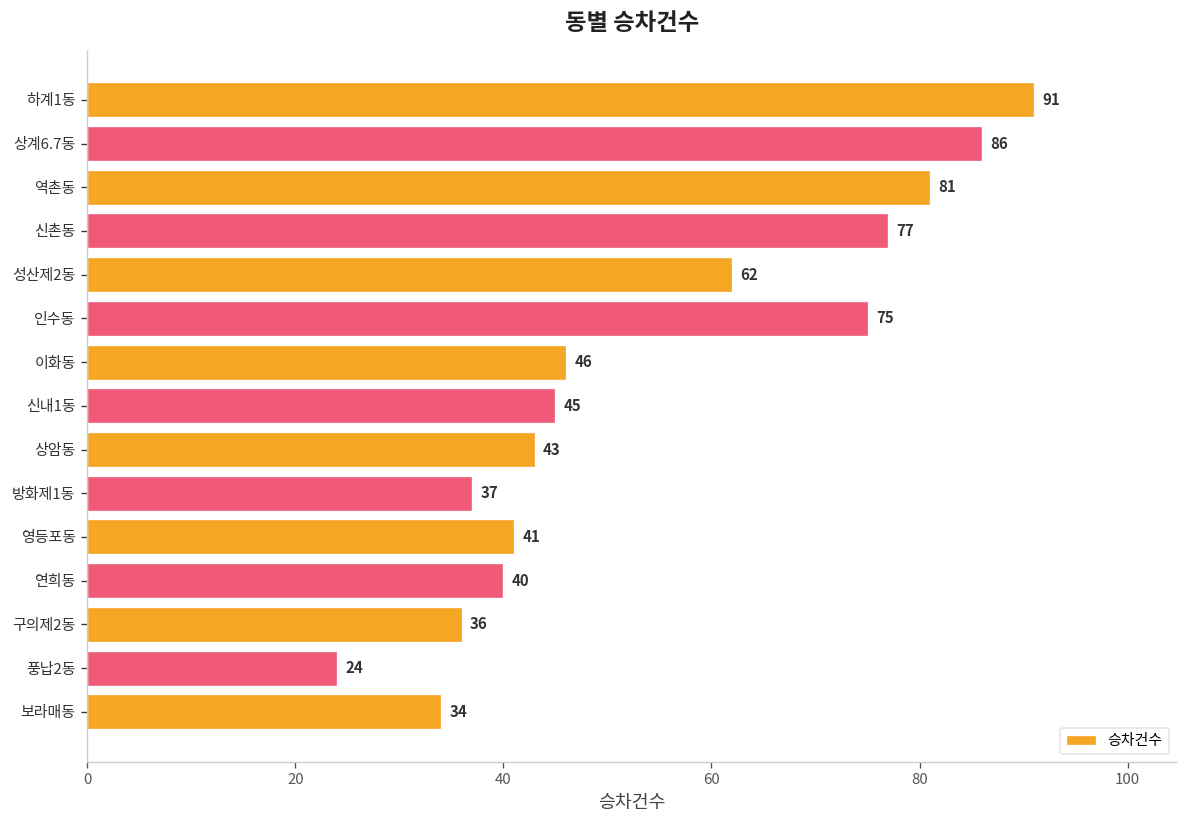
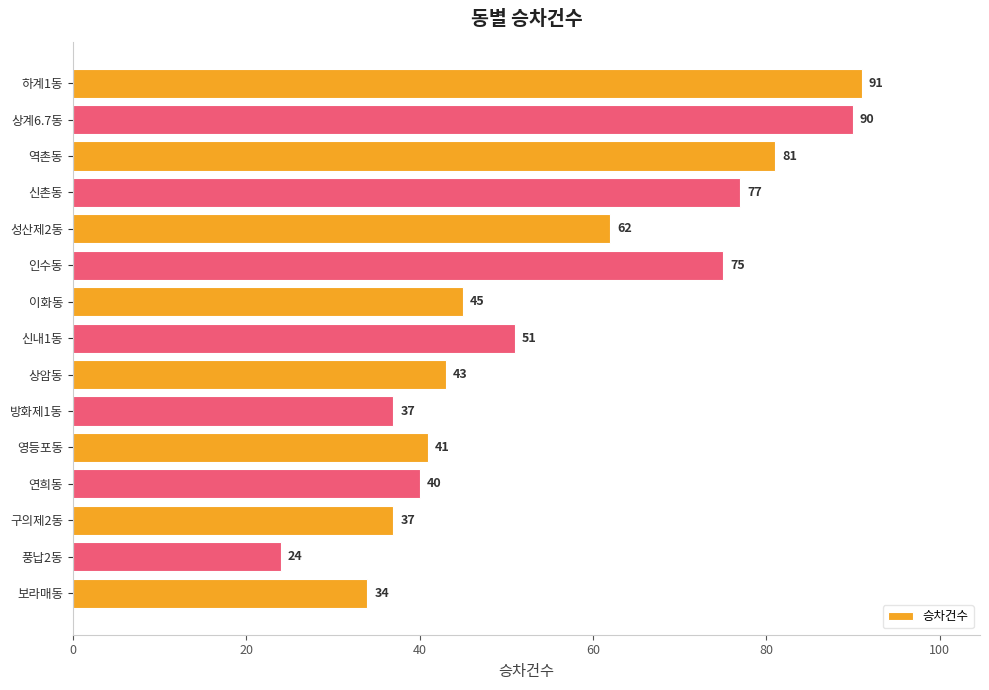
  {
    "하계1동": 91,
-   "상계6.7동": 86,
+   "상계6.7동": 90,
    "역촌동": 81,
    "신촌동": 77,
    "성산제2동": 62,
    "인수동": 75,
-   "이화동": 46,
-   "신내1동": 45,
+   "이화동": 45,
+   "신내1동": 51,
    "상암동": 43,
    "방화제1동": 37,
    "영등포동": 41,
    "연희동": 40,
-   "구의제2동": 36,
+   "구의제2동": 37,
    "풍납2동": 24,
    "보라매동": 34
  }
